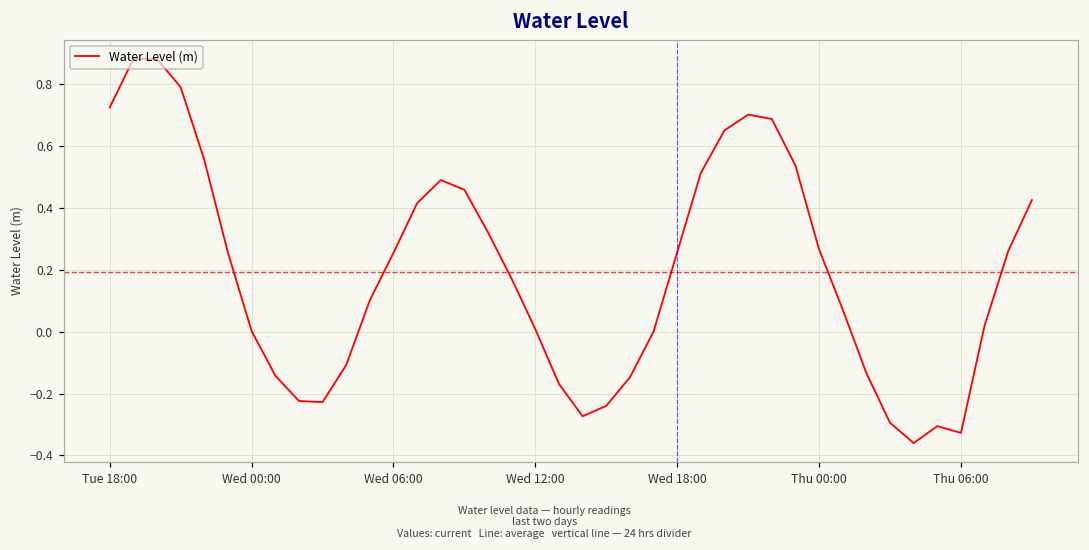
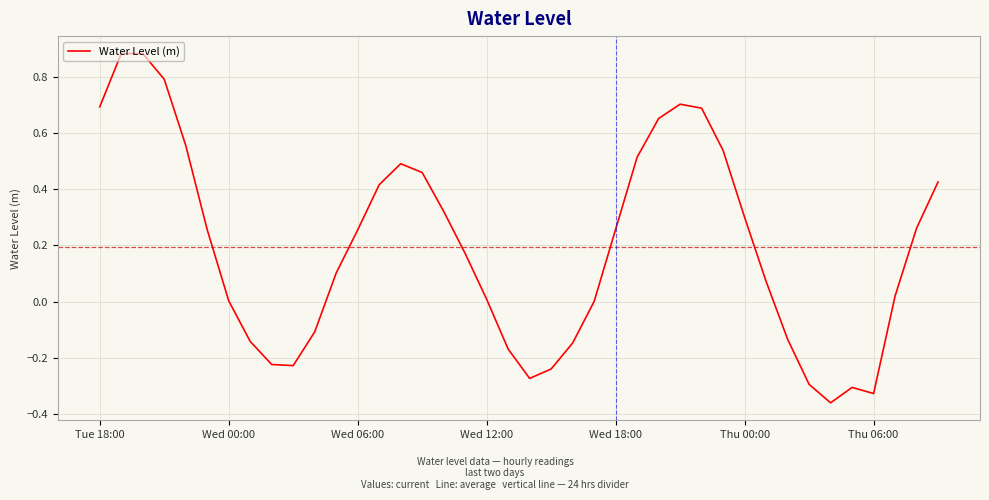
  {
-   "Tue 18:00": 0.72,
+   "Tue 18:00": 0.69,
    "Wed 00:00": 0.00,
    "Wed 06:00": 0.25,
    "Wed 12:00": 0.01,
    "Wed 18:00": 0.26,
-   "Thu 00:00": 0.27,
+   "Thu 00:00": 0.30,
    "Thu 06:00": -0.33
  }
